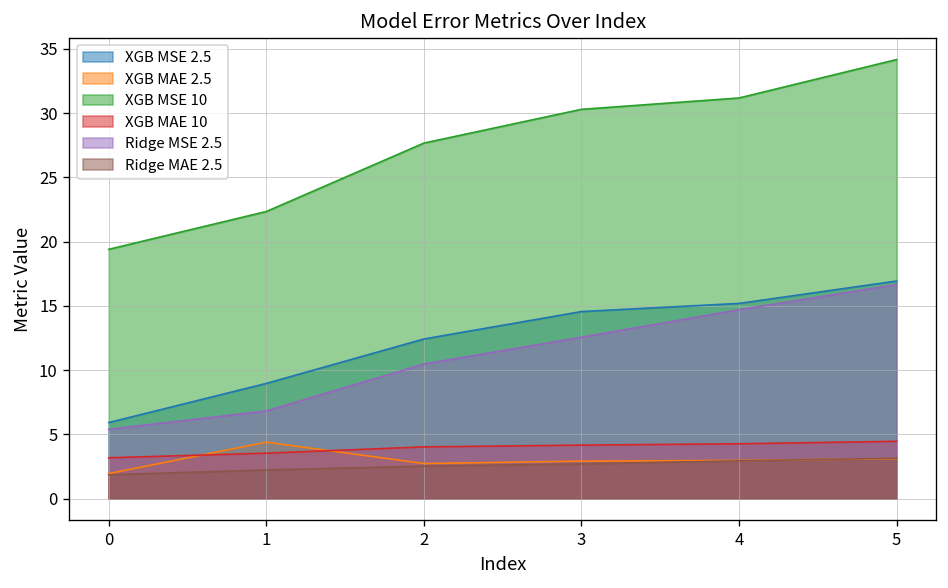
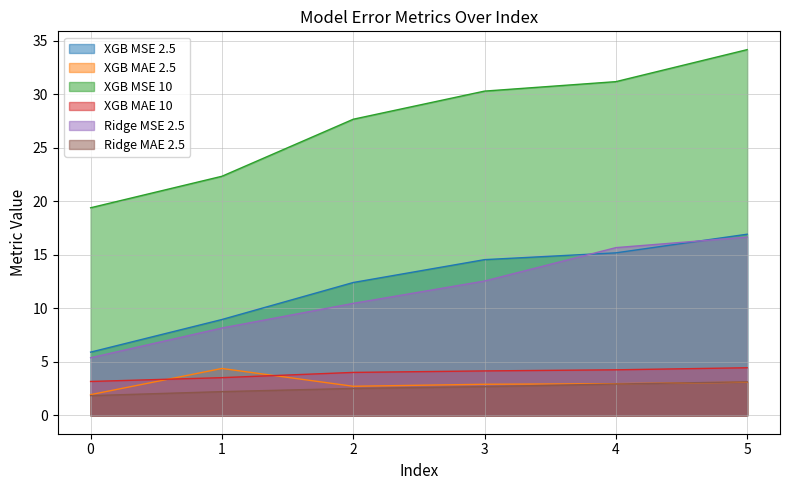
  {
    "XGB MSE 2.5": {
      "0": 5.9,
      "1": 9.0,
      "2": 12.4,
      "3": 14.5,
      "4": 15.2,
      "5": 16.9
    },
    "XGB MAE 2.5": {
      "1": 4.4
    },
    "XGB MSE 10": {
      "0": 19.4,
      "1": 22.3,
      "2": 27.7,
      "3": 30.3,
      "4": 31.2,
      "5": 34.2
    },
    "XGB MAE 10": {
      "0": 3.2,
      "1": 3.5,
      "2": 4.0,
      "3": 4.2,
      "4": 4.3,
      "5": 4.5
    },
    "Ridge MSE 2.5": {
      "0": 5.4,
-     "1": 6.8,
+     "1": 8.2,
      "2": 10.5,
      "3": 12.6,
-     "4": 14.7,
+     "4": 15.7,
      "5": 16.7
    },
    "Ridge MAE 2.5": {
      "1": 2.2
    }
  }
